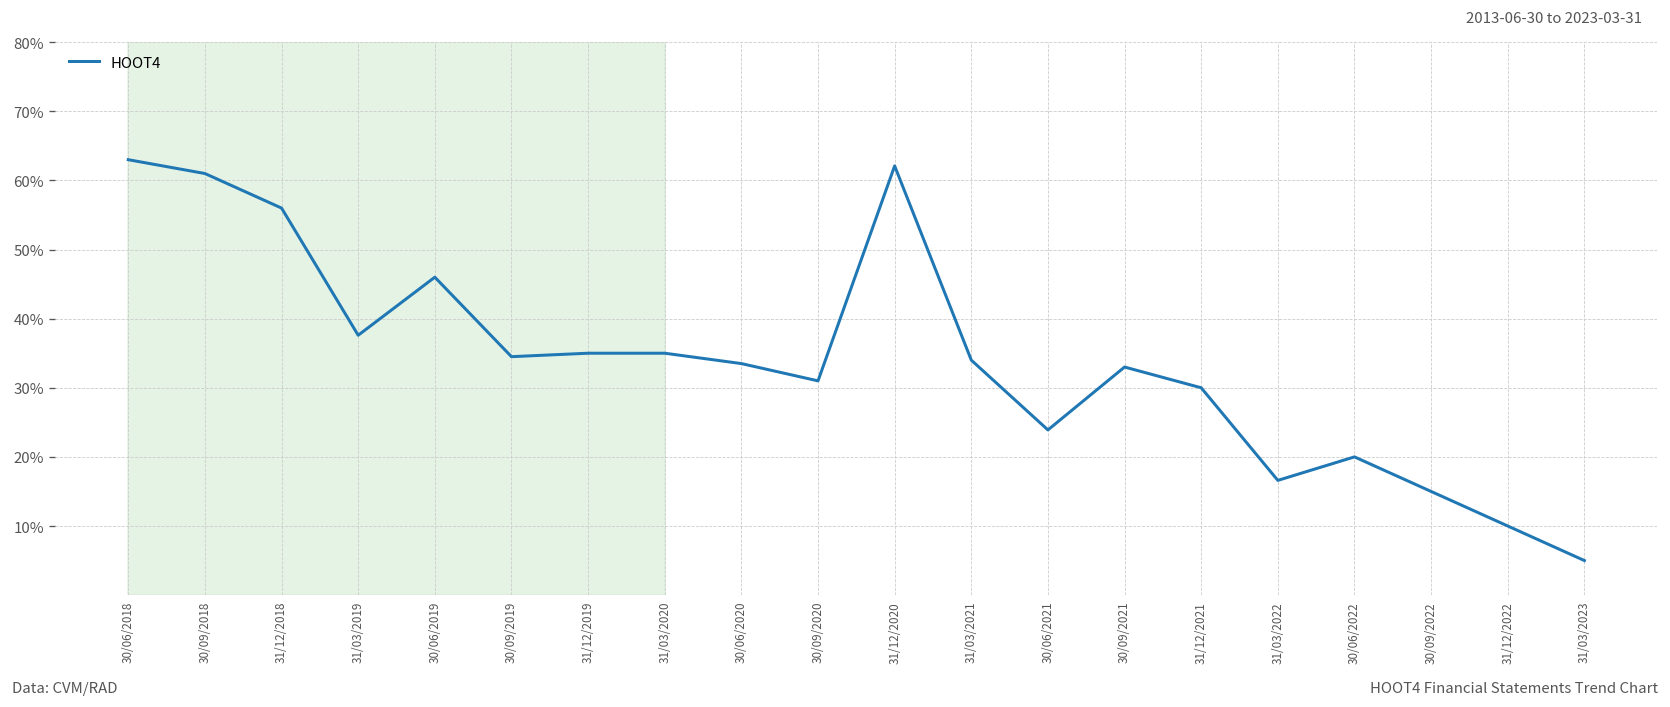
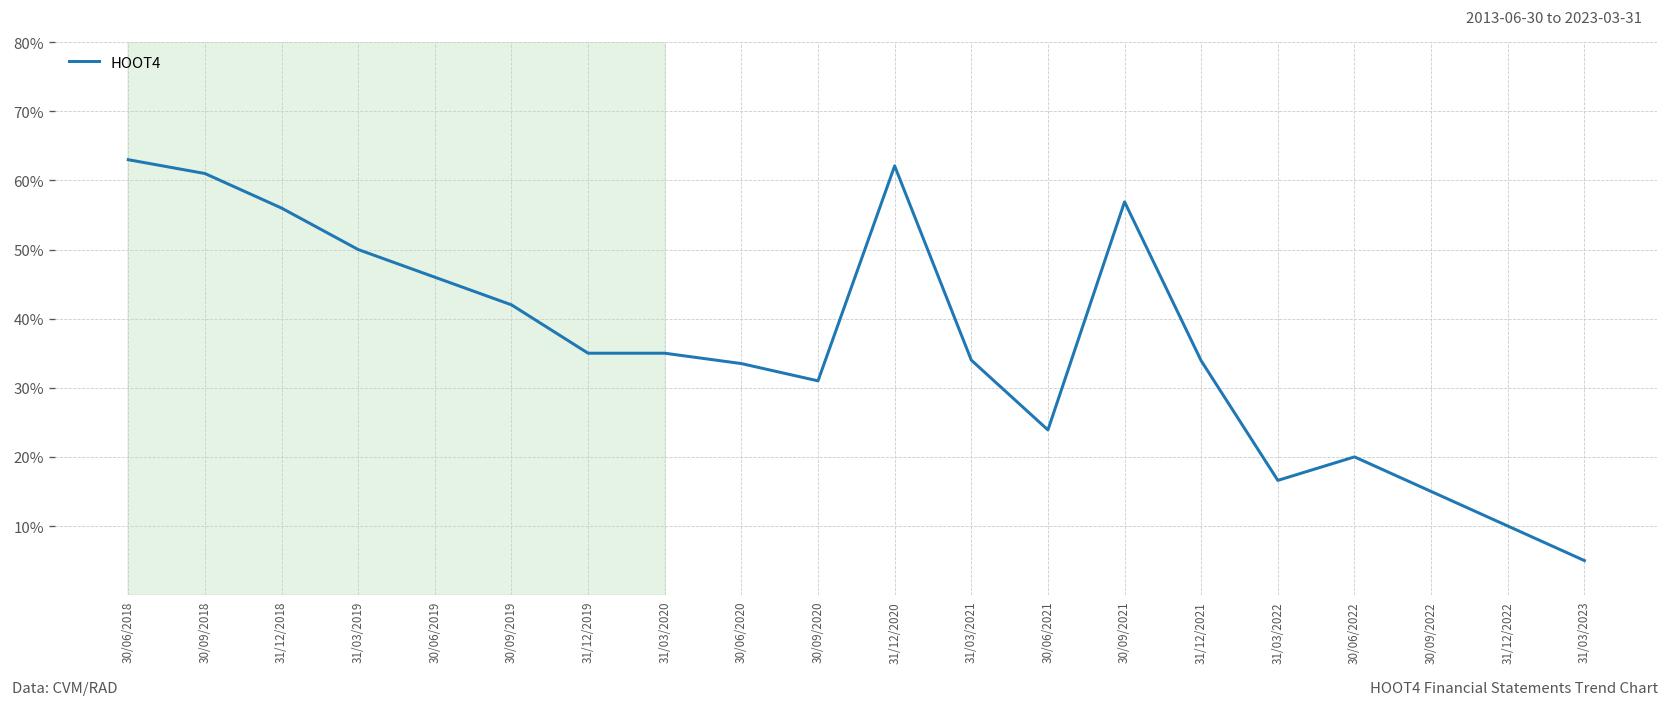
  {
    "30/06/2018": "63%",
    "30/09/2018": "61%",
    "31/12/2018": "56%",
-   "31/03/2019": "38%",
+   "31/03/2019": "50%",
    "30/06/2019": "46%",
-   "30/09/2019": "35%",
+   "30/09/2019": "42%",
    "31/12/2019": "35%",
    "31/03/2020": "35%",
    "30/06/2020": "34%",
    "30/09/2020": "31%",
    "31/12/2020": "62%",
    "31/03/2021": "34%",
    "30/06/2021": "24%",
-   "30/09/2021": "33%",
-   "31/12/2021": "30%",
+   "30/09/2021": "57%",
+   "31/12/2021": "34%",
    "31/03/2022": "17%",
    "30/06/2022": "20%",
    "30/09/2022": "15%",
    "31/12/2022": "10%",
    "31/03/2023": "5%"
  }
